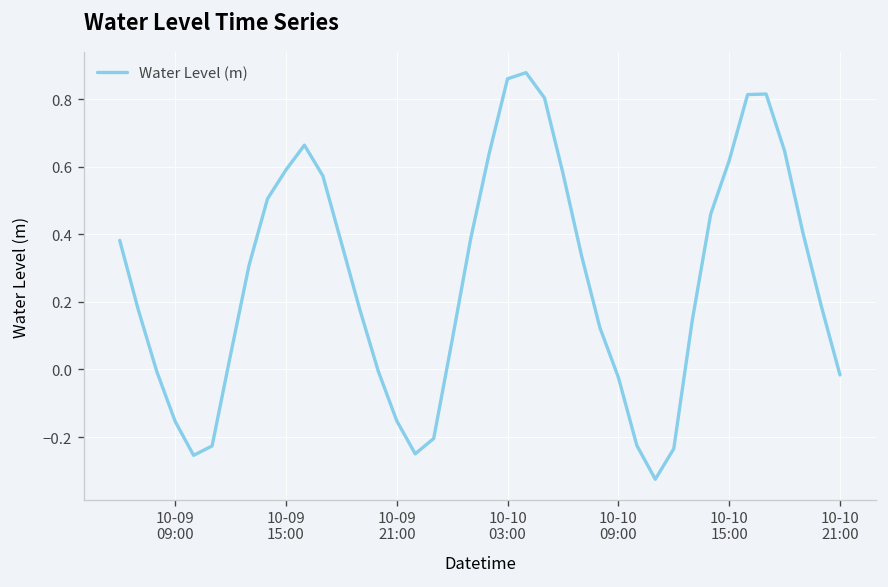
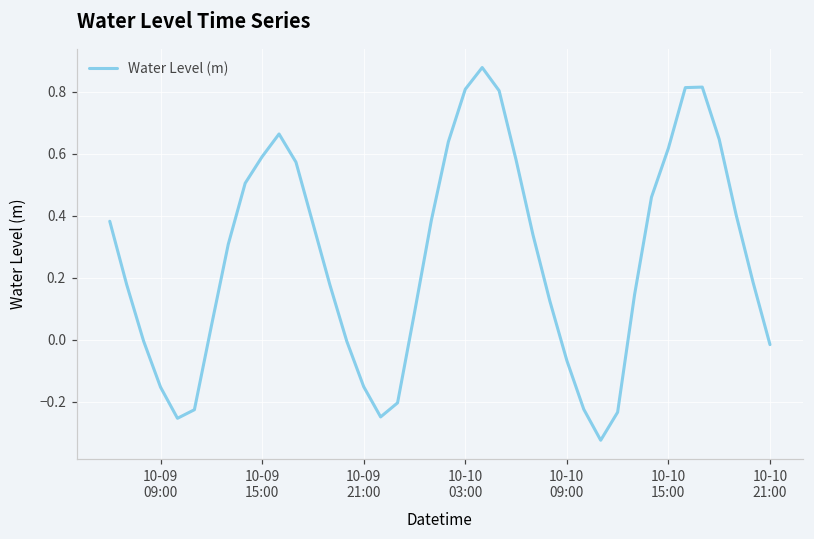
  {
    "10-09 09:00": -0.15,
    "10-09 15:00": 0.59,
    "10-09 21:00": -0.15,
-   "10-10 03:00": 0.86,
-   "10-10 09:00": -0.02,
+   "10-10 03:00": 0.81,
+   "10-10 09:00": -0.07,
    "10-10 15:00": 0.62,
    "10-10 21:00": -0.02
  }
